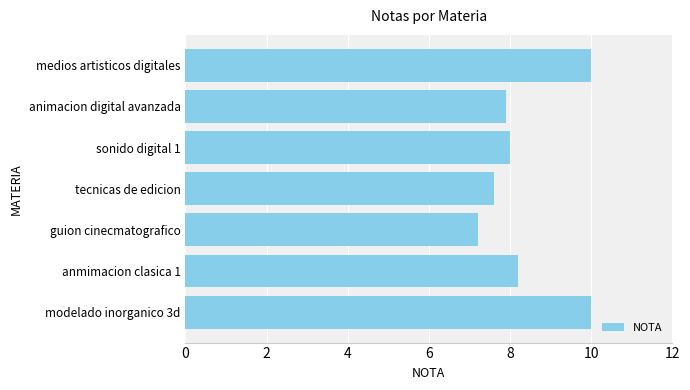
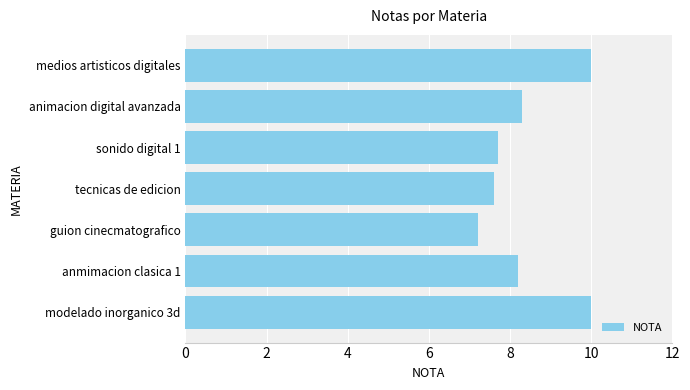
  {
    "medios artisticos digitales": 10.0,
-   "animacion digital avanzada": 7.9,
-   "sonido digital 1": 8.0,
+   "animacion digital avanzada": 8.3,
+   "sonido digital 1": 7.7,
    "tecnicas de edicion": 7.6,
    "guion cinecmatografico": 7.2,
    "anmimacion clasica 1": 8.2,
    "modelado inorganico 3d": 10.0
  }
